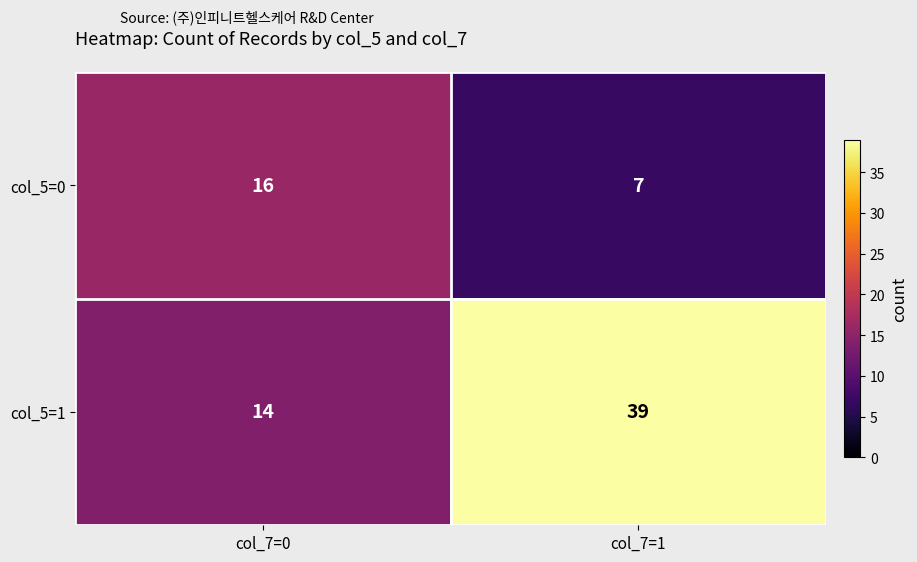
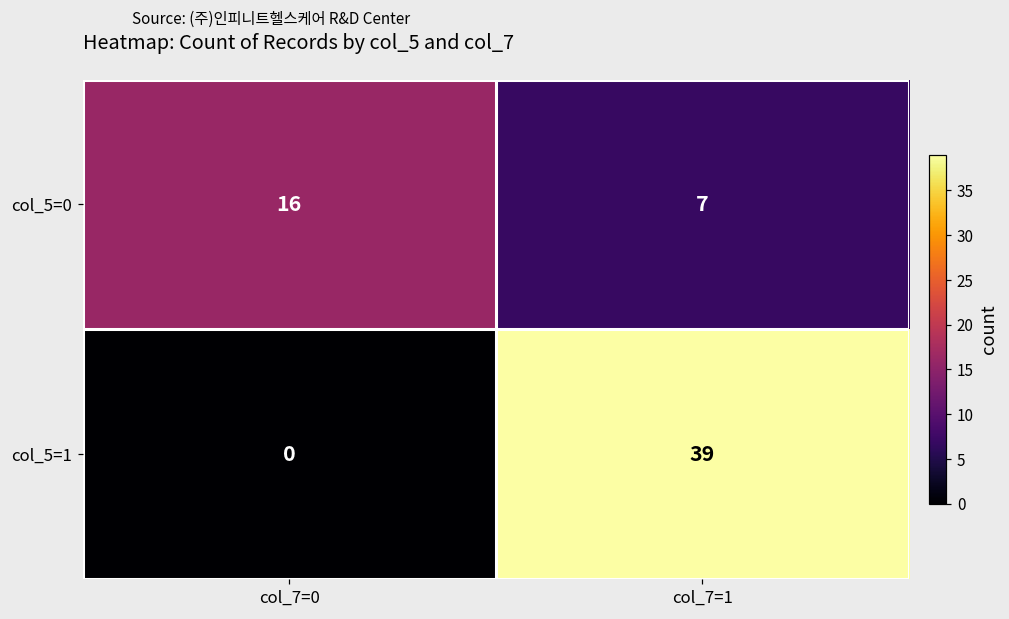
  {
    "col_5=0": {
      "col_7=0": 16,
      "col_7=1": 7
    },
    "col_5=1": {
-     "col_7=0": 14,
+     "col_7=0": 0,
      "col_7=1": 39
    }
  }
